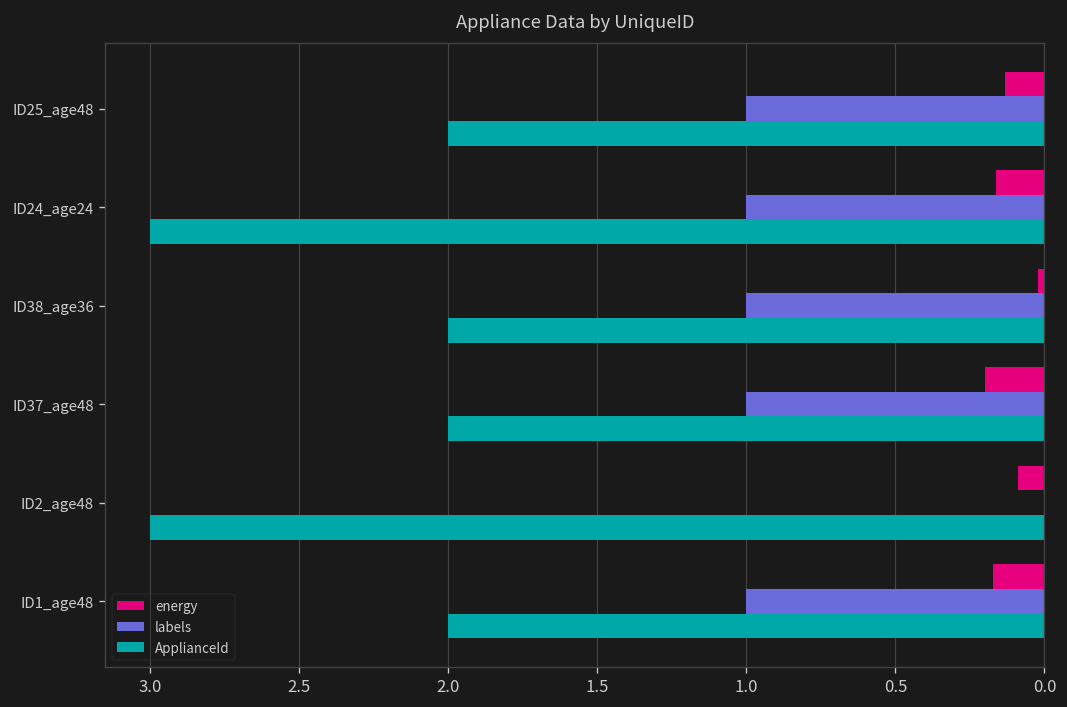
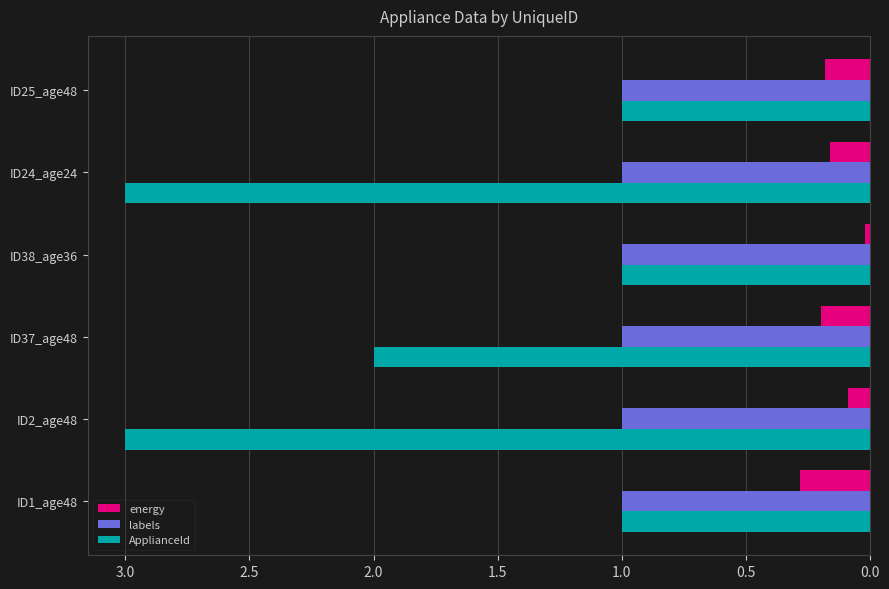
  {
    "energy": {
-     "ID25_age48": 0.13,
+     "ID25_age48": 0.18,
      "ID24_age24": 0.16,
      "ID38_age36": 0.02,
      "ID37_age48": 0.20,
      "ID2_age48": 0.09,
-     "ID1_age48": 0.17
+     "ID1_age48": 0.28
    },
    "labels": {
      "ID25_age48": 1,
      "ID24_age24": 1,
      "ID38_age36": 1,
      "ID37_age48": 1,
-     "ID2_age48": 0,
+     "ID2_age48": 1,
      "ID1_age48": 1
    },
    "ApplianceId": {
-     "ID25_age48": 2,
+     "ID25_age48": 1,
      "ID24_age24": 3,
-     "ID38_age36": 2,
+     "ID38_age36": 1,
      "ID37_age48": 2,
      "ID2_age48": 3,
-     "ID1_age48": 2
+     "ID1_age48": 1
    }
  }
